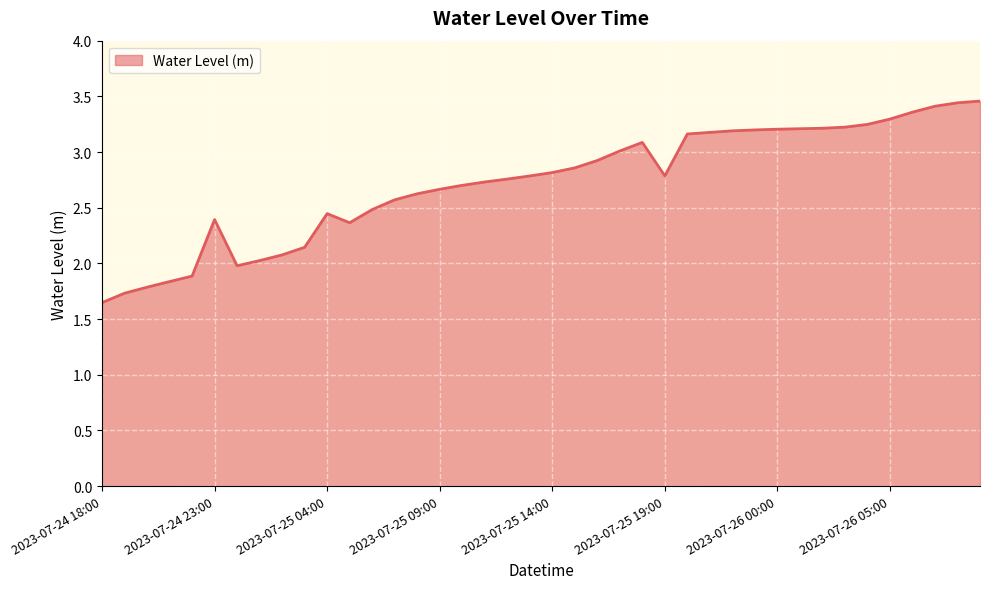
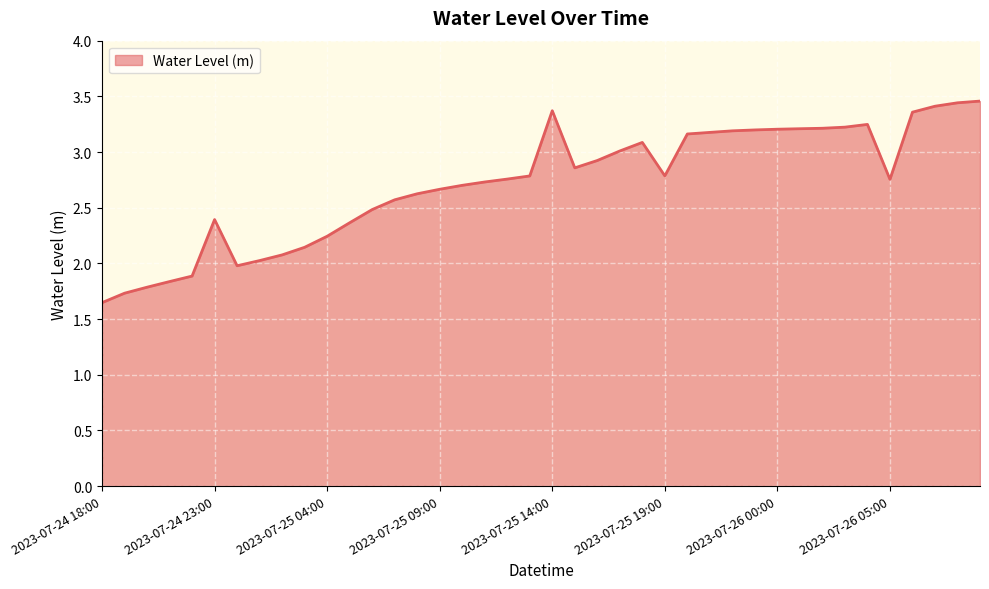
  {
    "2023-07-24 18:00": 1.65,
    "2023-07-24 23:00": 2.39,
-   "2023-07-25 04:00": 2.45,
+   "2023-07-25 04:00": 2.24,
    "2023-07-25 09:00": 2.67,
-   "2023-07-25 14:00": 2.82,
+   "2023-07-25 14:00": 3.37,
    "2023-07-25 19:00": 2.79,
    "2023-07-26 00:00": 3.20,
-   "2023-07-26 05:00": 3.30
+   "2023-07-26 05:00": 2.75
  }
